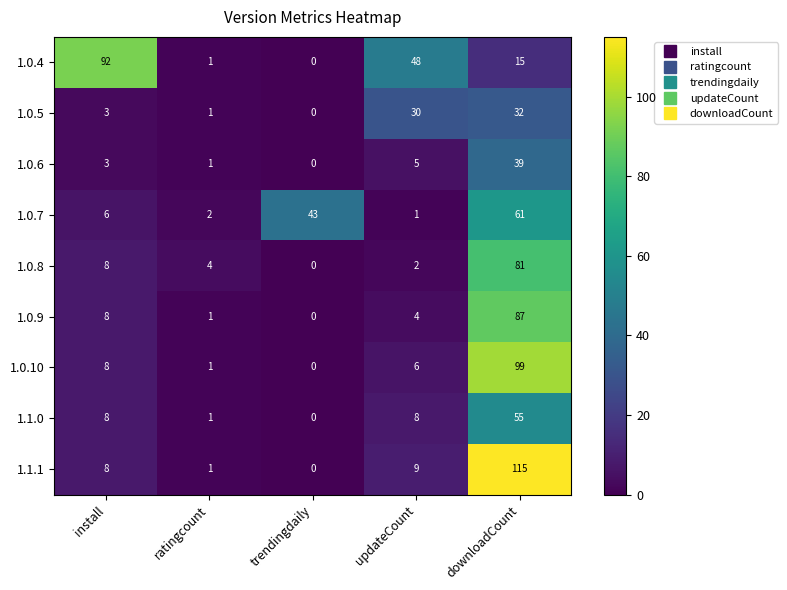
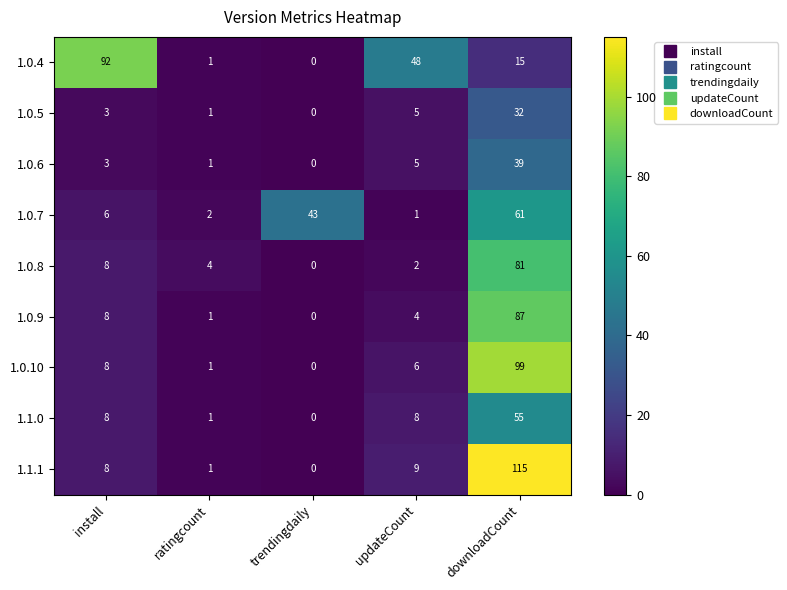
  {
    "1.0.4": {
      "install": 92,
      "ratingcount": 1,
      "trendingdaily": 0,
      "updateCount": 48,
      "downloadCount": 15
    },
    "1.0.5": {
      "install": 3,
      "ratingcount": 1,
      "trendingdaily": 0,
-     "updateCount": 30,
+     "updateCount": 5,
      "downloadCount": 32
    },
    "1.0.6": {
      "install": 3,
      "ratingcount": 1,
      "trendingdaily": 0,
      "updateCount": 5,
      "downloadCount": 39
    },
    "1.0.7": {
      "install": 6,
      "ratingcount": 2,
      "trendingdaily": 43,
      "updateCount": 1,
      "downloadCount": 61
    },
    "1.0.8": {
      "install": 8,
      "ratingcount": 4,
      "trendingdaily": 0,
      "updateCount": 2,
      "downloadCount": 81
    },
    "1.0.9": {
      "install": 8,
      "ratingcount": 1,
      "trendingdaily": 0,
      "updateCount": 4,
      "downloadCount": 87
    },
    "1.0.10": {
      "install": 8,
      "ratingcount": 1,
      "trendingdaily": 0,
      "updateCount": 6,
      "downloadCount": 99
    },
    "1.1.0": {
      "install": 8,
      "ratingcount": 1,
      "trendingdaily": 0,
      "updateCount": 8,
      "downloadCount": 55
    },
    "1.1.1": {
      "install": 8,
      "ratingcount": 1,
      "trendingdaily": 0,
      "updateCount": 9,
      "downloadCount": 115
    }
  }
